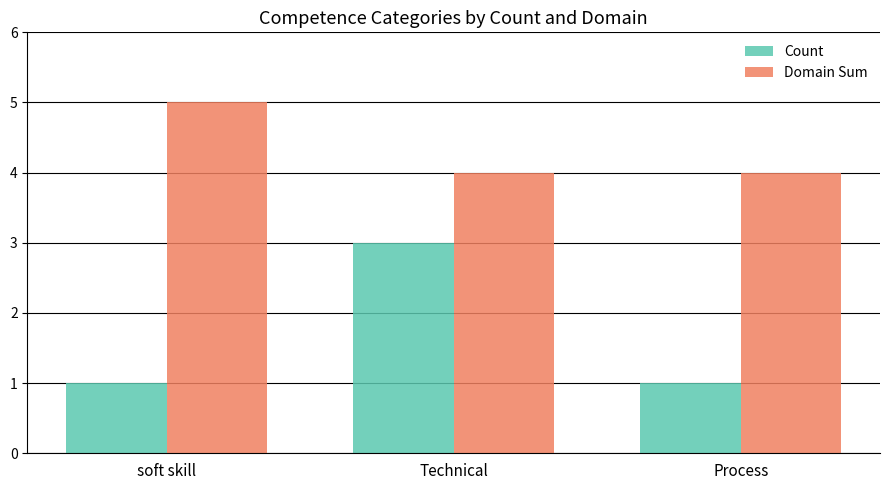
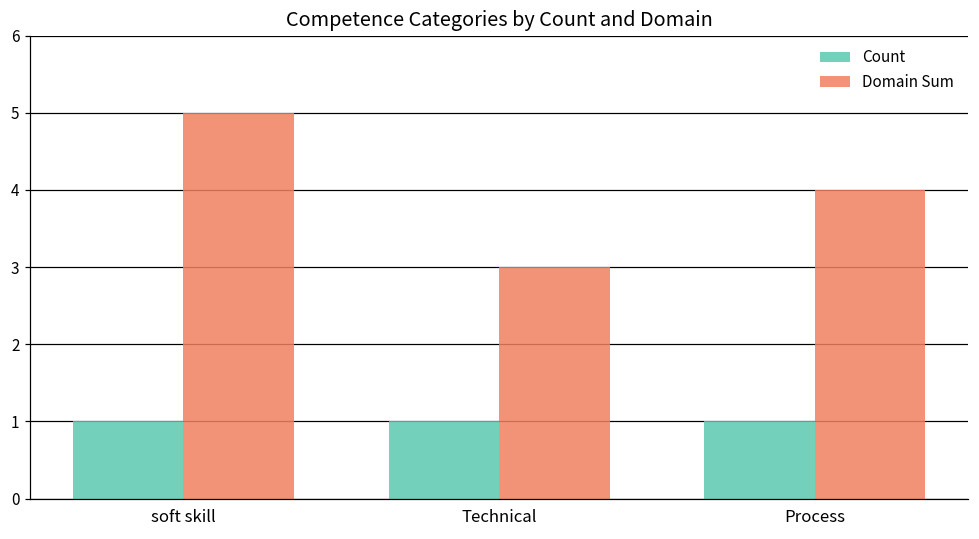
  {
    "Count": {
      "soft skill": 1,
-     "Technical": 3,
+     "Technical": 1,
      "Process": 1
    },
    "Domain Sum": {
      "soft skill": 5,
-     "Technical": 4,
+     "Technical": 3,
      "Process": 4
    }
  }
